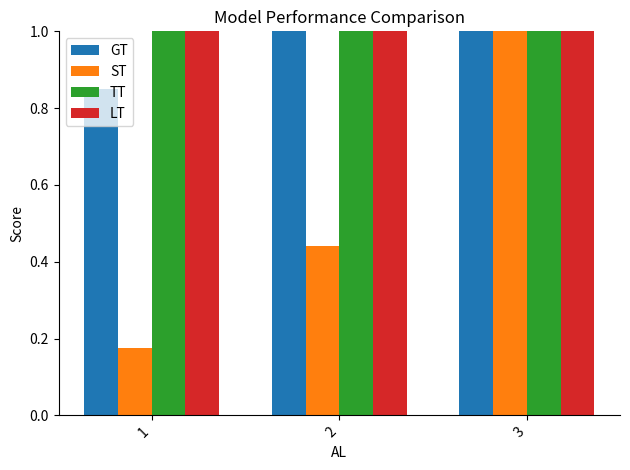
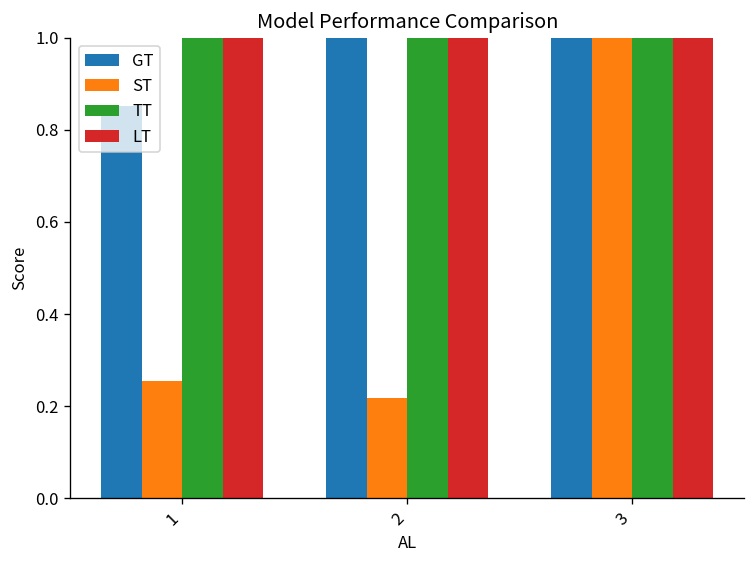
  {
    "ST": {
-     "1": 0.18,
-     "2": 0.44
+     "1": 0.25,
+     "2": 0.22
    }
  }
